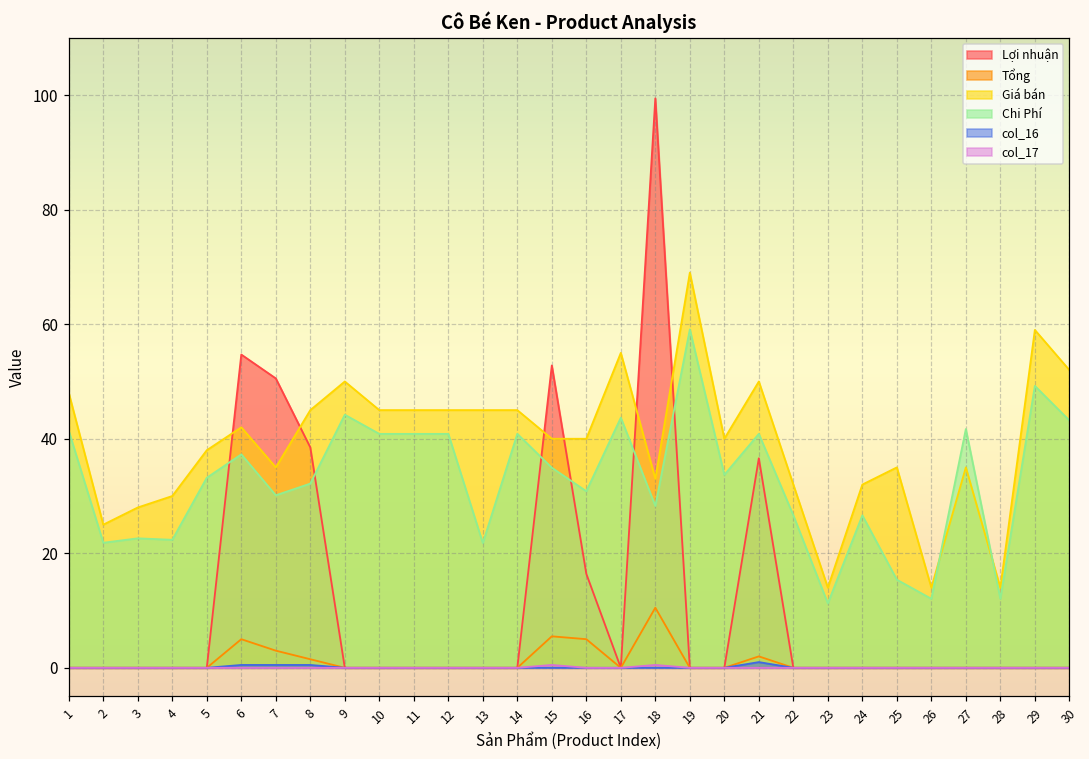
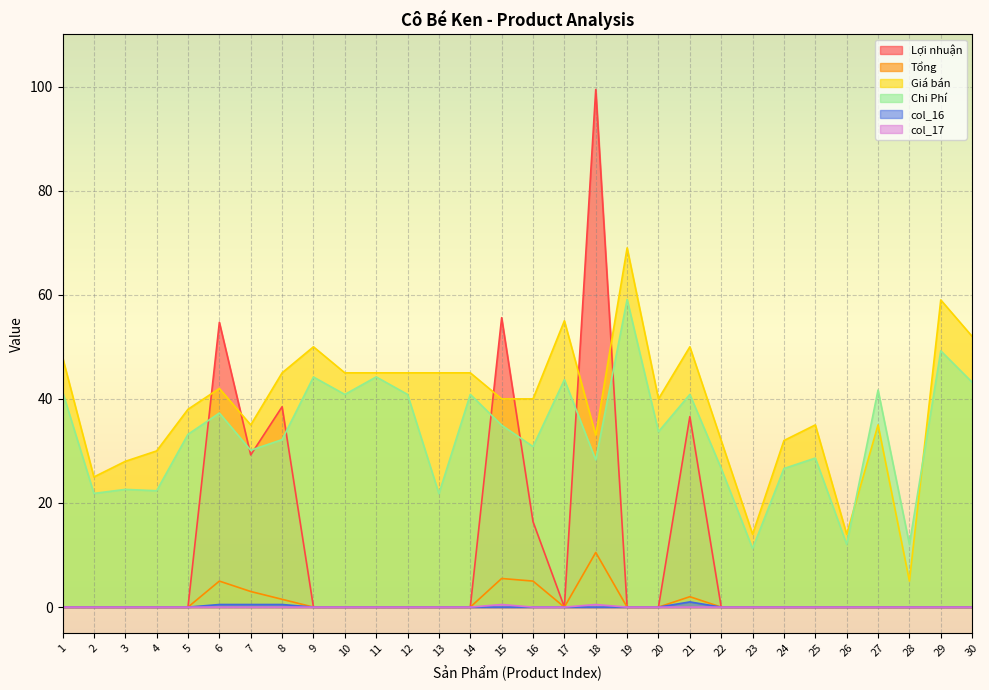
  {
    "Lợi nhuận": {
      "6": 55,
-     "7": 51,
+     "7": 29,
      "8": 38,
-     "15": 53,
+     "15": 56,
      "16": 16,
      "18": 99,
      "21": 37
    },
    "Tổng": {
      "6": 5,
      "7": 3,
      "8": 2,
      "15": 6,
      "16": 5,
      "18": 11,
      "21": 2
    },
    "Giá bán": {
      "1": 48,
      "2": 25,
      "3": 28,
      "4": 30,
      "5": 38,
      "6": 42,
      "7": 35,
      "8": 45,
      "9": 50,
      "10": 45,
      "11": 45,
      "12": 45,
      "13": 45,
      "14": 45,
      "15": 40,
      "16": 40,
      "17": 55,
      "18": 33,
      "19": 69,
      "20": 40,
      "21": 50,
      "22": 32,
      "23": 14,
      "24": 32,
      "25": 35,
      "26": 14,
      "27": 35,
-     "28": 14,
+     "28": 5,
      "29": 59,
      "30": 52
    },
    "Chi Phí": {
      "1": 41,
      "2": 22,
      "3": 23,
      "4": 22,
      "5": 33,
      "6": 37,
      "7": 30,
      "8": 32,
      "9": 44,
      "10": 41,
-     "11": 41,
+     "11": 44,
      "12": 41,
      "13": 22,
      "14": 41,
      "15": 35,
      "16": 31,
      "17": 44,
      "18": 28,
      "19": 59,
      "20": 34,
      "21": 41,
      "22": 27,
      "23": 11,
      "24": 27,
-     "25": 15,
+     "25": 29,
      "26": 12,
      "27": 42,
      "28": 12,
      "29": 49,
      "30": 43
    },
    "col_16": {
      "6": 1,
      "7": 1,
      "8": 1,
      "15": 0,
      "18": 0,
      "21": 1
    },
    "col_17": {
      "6": 0,
      "7": 0,
      "8": 0,
      "15": 1,
      "18": 1,
      "21": 0
    }
  }
